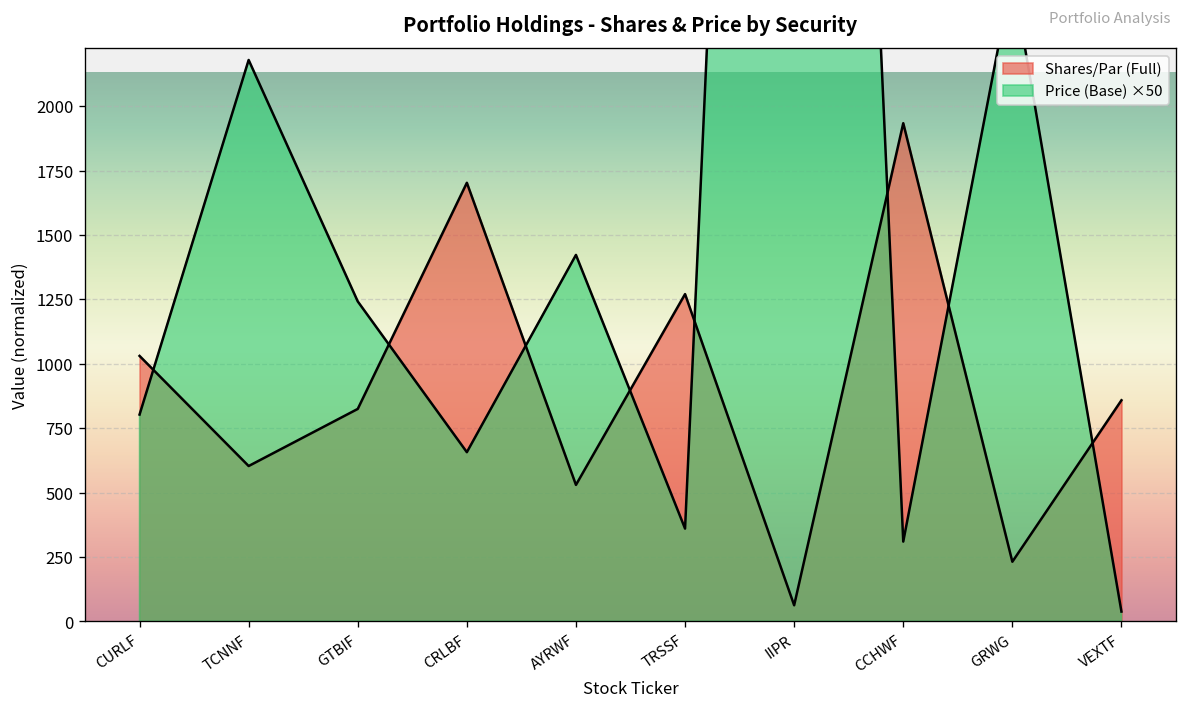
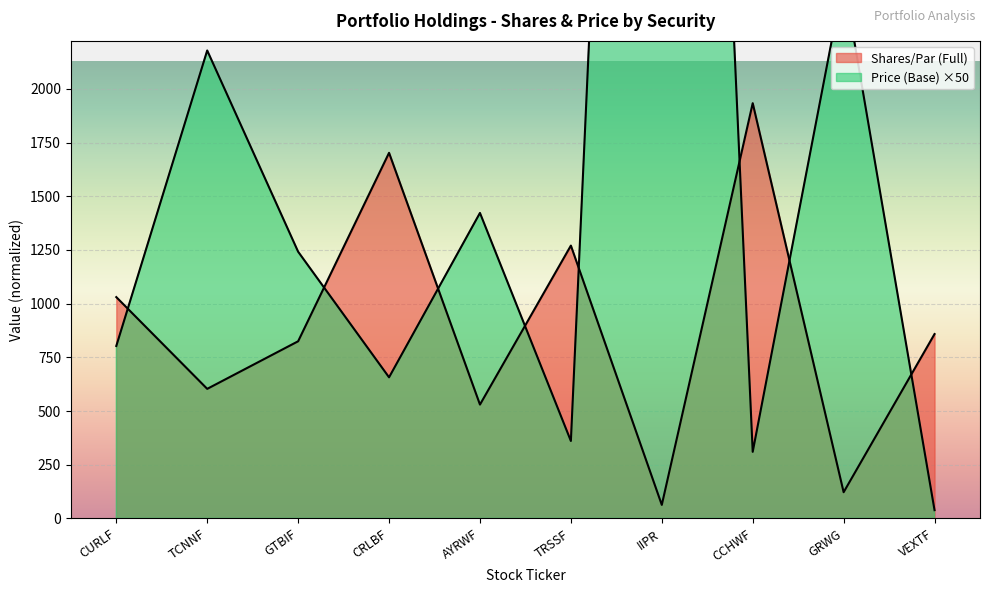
  {
    "Shares/Par (Full)": {
      "CURLF": 1030,
      "TCNNF": 600,
      "GTBIF": 820,
      "CRLBF": 1700,
      "AYRWF": 530,
      "TRSSF": 1270,
      "IIPR": 60,
      "CCHWF": 1930,
-     "GRWG": 230,
+     "GRWG": 120,
      "VEXTF": 860
    },
    "Price (Base) ×50": {
      "CURLF": 800,
      "TCNNF": 2180,
      "GTBIF": 1240,
      "CRLBF": 660,
      "AYRWF": 1420,
      "TRSSF": 360,
      "CCHWF": 310,
      "VEXTF": 40
    }
  }
